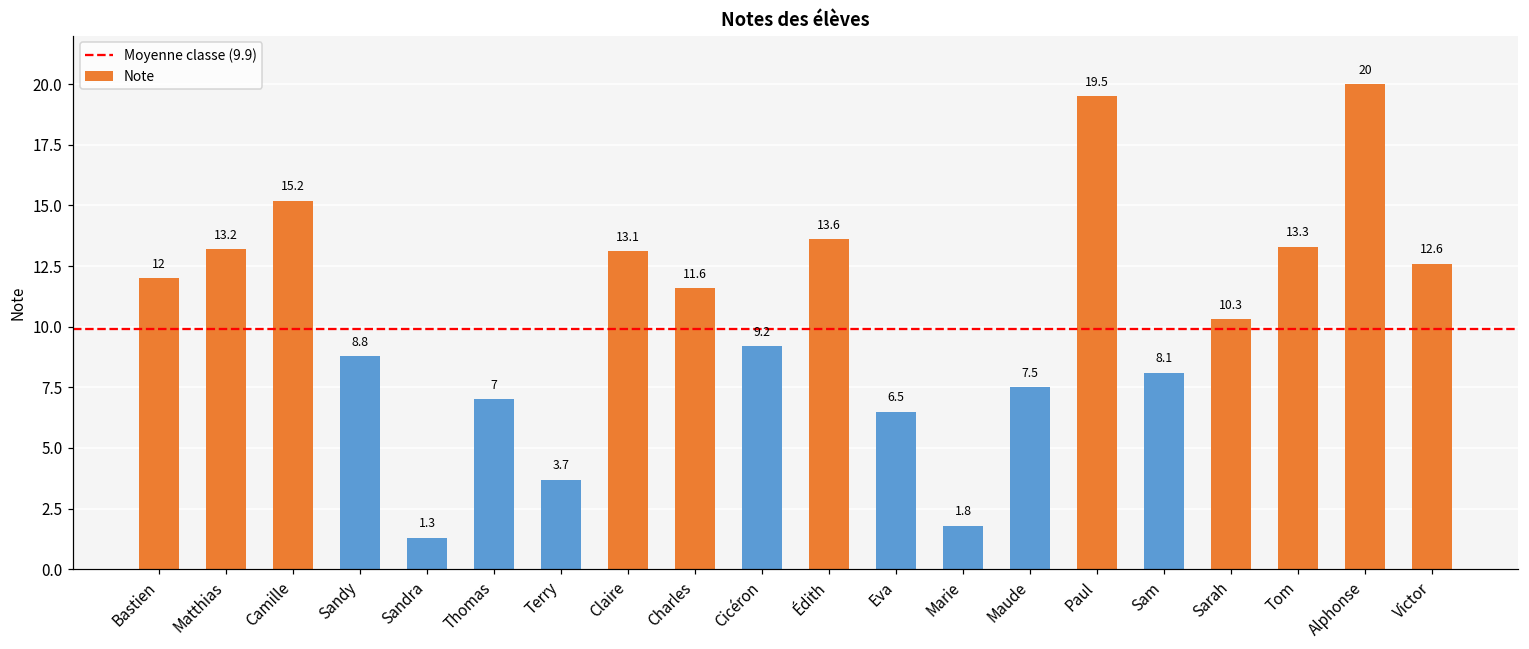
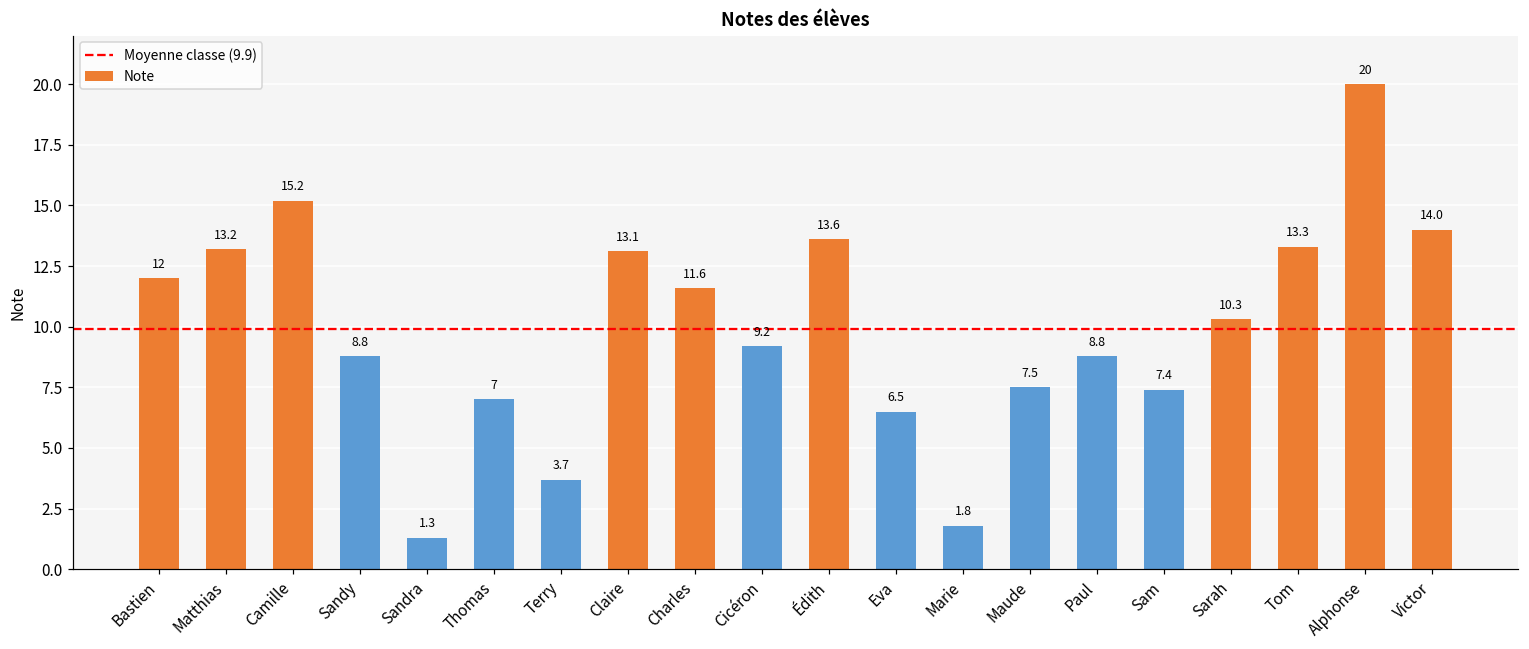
  {
    "Bastien": 12,
    "Matthias": 13.2,
    "Camille": 15.2,
    "Sandy": 8.8,
    "Sandra": 1.3,
    "Thomas": 7,
    "Terry": 3.7,
    "Claire": 13.1,
    "Charles": 11.6,
    "Cicéron": 9.2,
    "Édith": 13.6,
    "Eva": 6.5,
    "Marie": 1.8,
    "Maude": 7.5,
-   "Paul": 19.5,
-   "Sam": 8.1,
+   "Paul": 8.8,
+   "Sam": 7.4,
    "Sarah": 10.3,
    "Tom": 13.3,
    "Alphonse": 20,
-   "Victor": 12.6
+   "Victor": 14.0
  }
